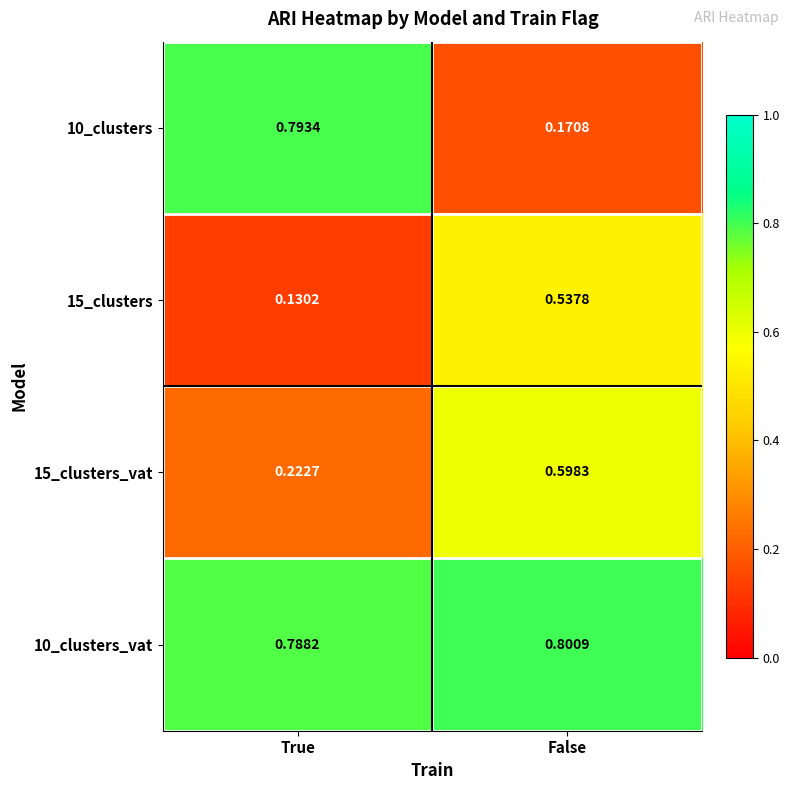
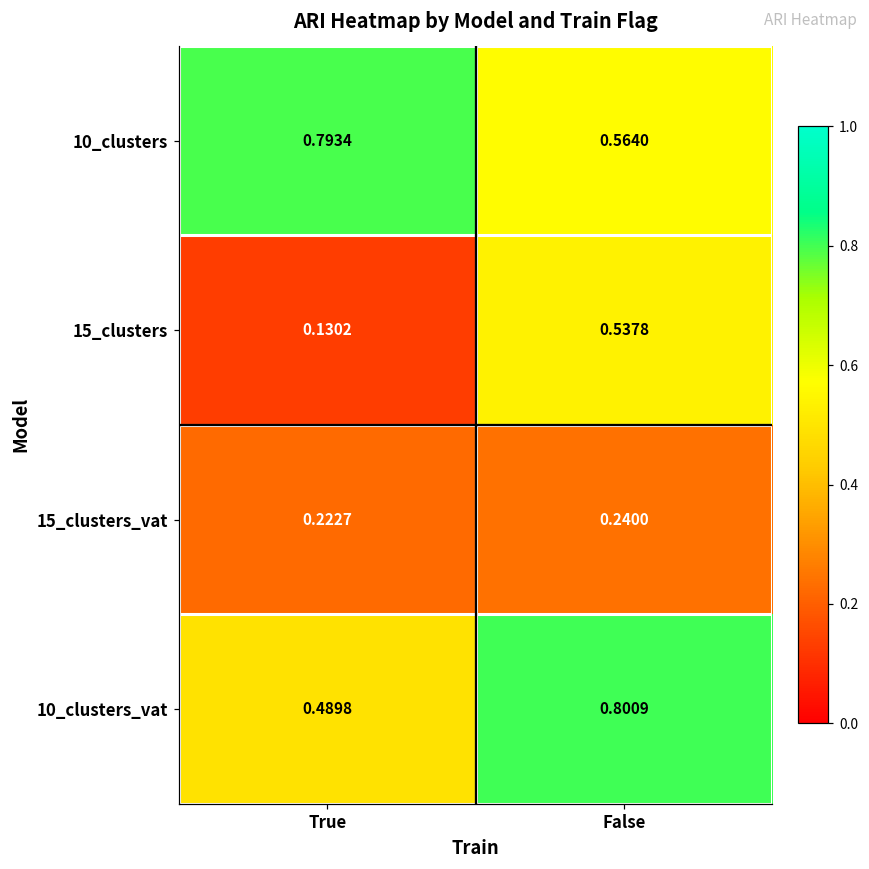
  {
    "10_clusters": {
      "True": 0.7934,
-     "False": 0.1708
+     "False": 0.5640
    },
    "15_clusters": {
      "True": 0.1302,
      "False": 0.5378
    },
    "15_clusters_vat": {
      "True": 0.2227,
-     "False": 0.5983
+     "False": 0.2400
    },
    "10_clusters_vat": {
-     "True": 0.7882,
+     "True": 0.4898,
      "False": 0.8009
    }
  }
